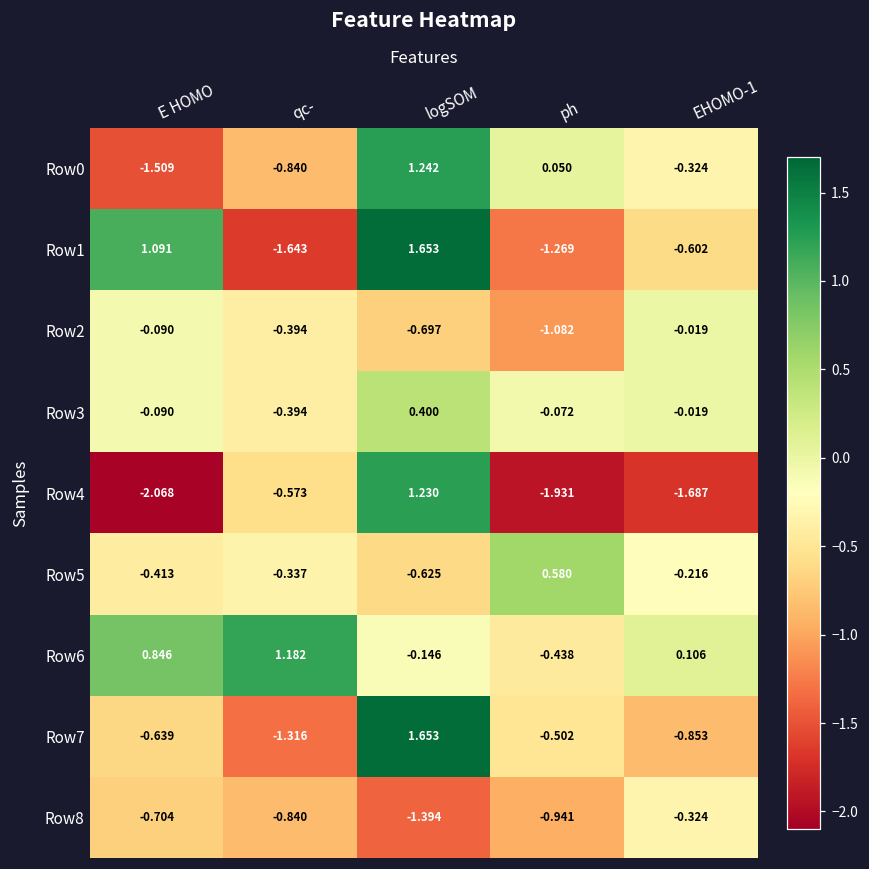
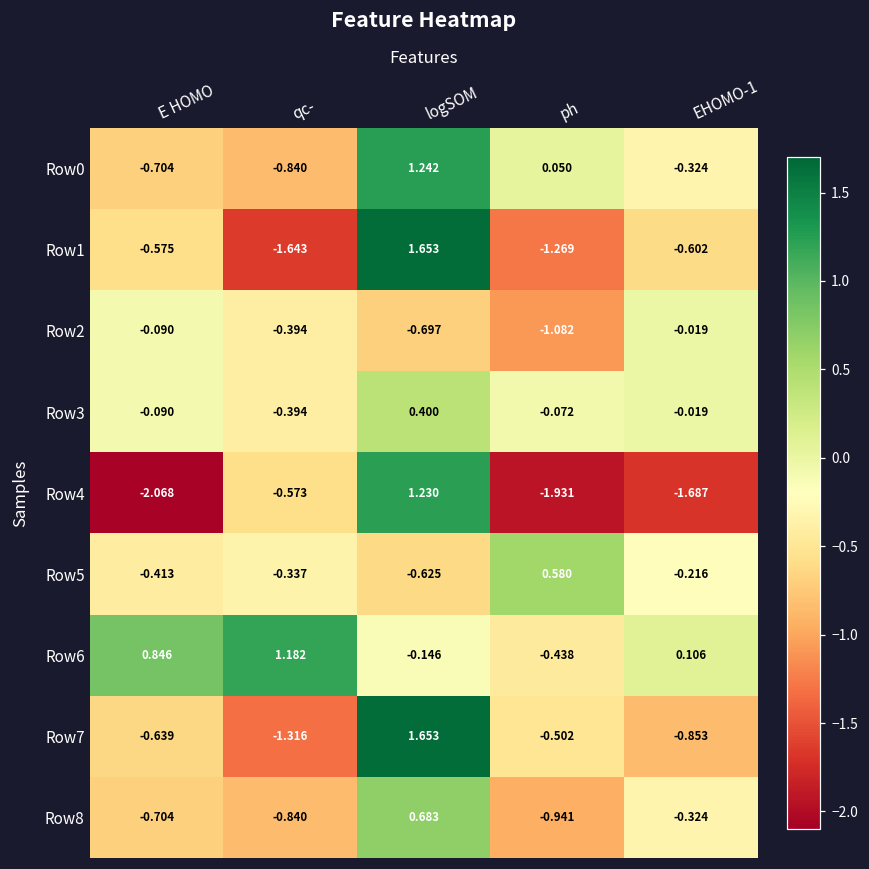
  {
    "Row0": {
-     "E HOMO": -1.509,
+     "E HOMO": -0.704,
      "qc-": -0.840,
      "logSOM": 1.242,
      "ph": 0.050,
      "EHOMO-1": -0.324
    },
    "Row1": {
-     "E HOMO": 1.091,
+     "E HOMO": -0.575,
      "qc-": -1.643,
      "logSOM": 1.653,
      "ph": -1.269,
      "EHOMO-1": -0.602
    },
    "Row2": {
      "E HOMO": -0.090,
      "qc-": -0.394,
      "logSOM": -0.697,
      "ph": -1.082,
      "EHOMO-1": -0.019
    },
    "Row3": {
      "E HOMO": -0.090,
      "qc-": -0.394,
      "logSOM": 0.400,
      "ph": -0.072,
      "EHOMO-1": -0.019
    },
    "Row4": {
      "E HOMO": -2.068,
      "qc-": -0.573,
      "logSOM": 1.230,
      "ph": -1.931,
      "EHOMO-1": -1.687
    },
    "Row5": {
      "E HOMO": -0.413,
      "qc-": -0.337,
      "logSOM": -0.625,
      "ph": 0.580,
      "EHOMO-1": -0.216
    },
    "Row6": {
      "E HOMO": 0.846,
      "qc-": 1.182,
      "logSOM": -0.146,
      "ph": -0.438,
      "EHOMO-1": 0.106
    },
    "Row7": {
      "E HOMO": -0.639,
      "qc-": -1.316,
      "logSOM": 1.653,
      "ph": -0.502,
      "EHOMO-1": -0.853
    },
    "Row8": {
      "E HOMO": -0.704,
      "qc-": -0.840,
-     "logSOM": -1.394,
+     "logSOM": 0.683,
      "ph": -0.941,
      "EHOMO-1": -0.324
    }
  }
